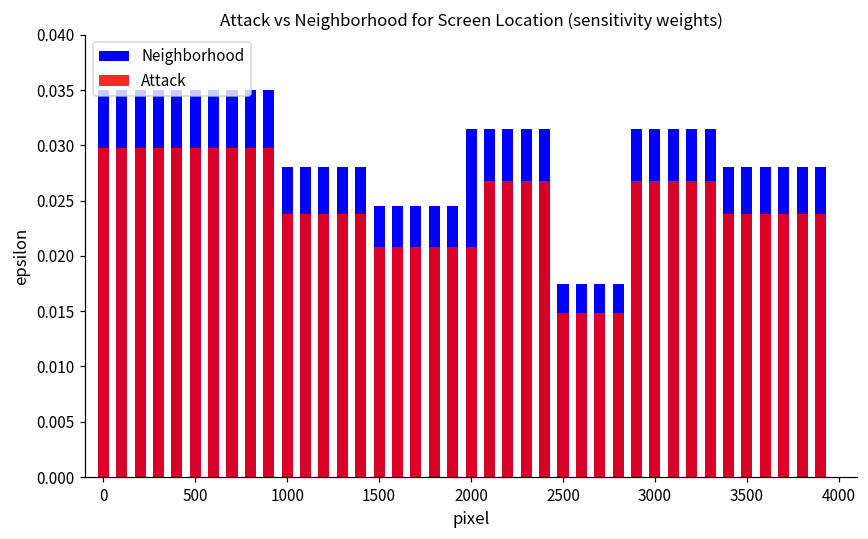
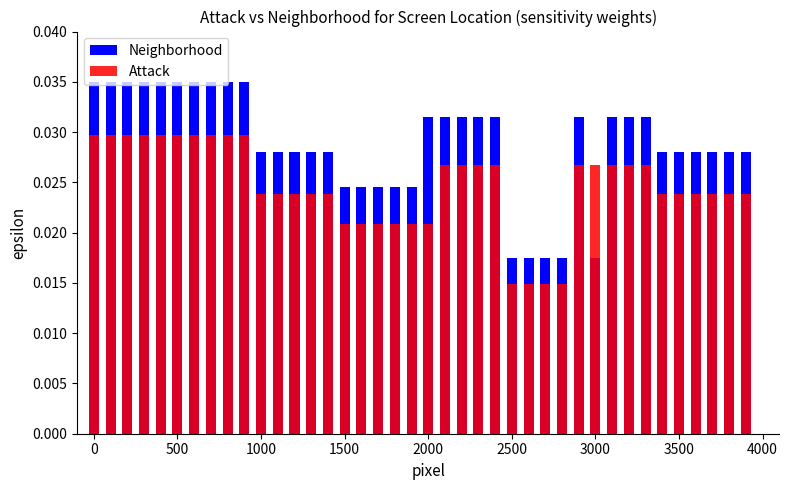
  {
    "Neighborhood": {
      "1000": 0.0280,
      "1500": 0.0245,
      "2000": 0.0315,
      "2500": 0.0175,
-     "3000": 0.0315,
+     "3000": 0.0175,
      "3500": 0.0280
    }
  }
